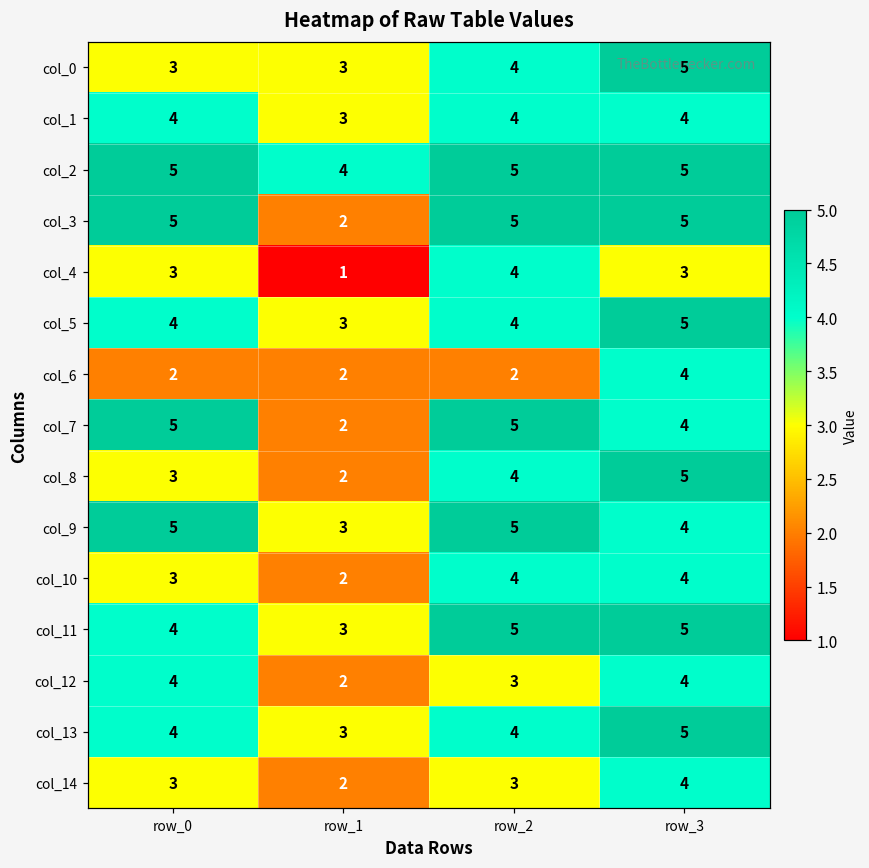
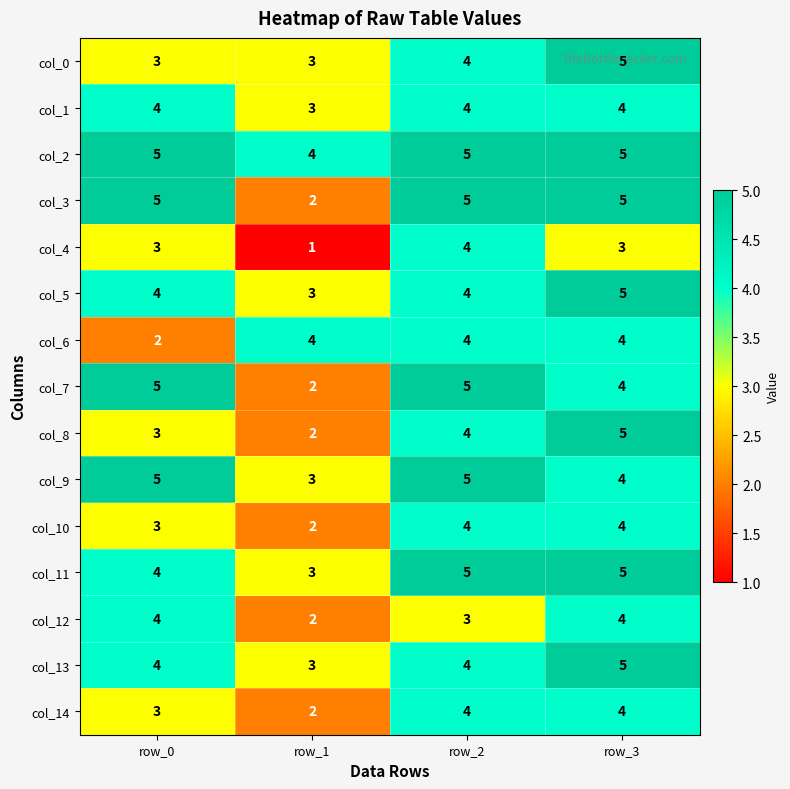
  {
    "col_0": {
      "row_0": 3,
      "row_1": 3,
      "row_2": 4
    },
    "col_1": {
      "row_0": 4,
      "row_1": 3,
      "row_2": 4,
      "row_3": 4
    },
    "col_2": {
      "row_0": 5,
      "row_1": 4,
      "row_2": 5,
      "row_3": 5
    },
    "col_3": {
      "row_0": 5,
      "row_1": 2,
      "row_2": 5,
      "row_3": 5
    },
    "col_4": {
      "row_0": 3,
      "row_1": 1,
      "row_2": 4,
      "row_3": 3
    },
    "col_5": {
      "row_0": 4,
      "row_1": 3,
      "row_2": 4,
      "row_3": 5
    },
    "col_6": {
      "row_0": 2,
-     "row_1": 2,
-     "row_2": 2,
+     "row_1": 4,
+     "row_2": 4,
      "row_3": 4
    },
    "col_7": {
      "row_0": 5,
      "row_1": 2,
      "row_2": 5,
      "row_3": 4
    },
    "col_8": {
      "row_0": 3,
      "row_1": 2,
      "row_2": 4,
      "row_3": 5
    },
    "col_9": {
      "row_0": 5,
      "row_1": 3,
      "row_2": 5,
      "row_3": 4
    },
    "col_10": {
      "row_0": 3,
      "row_1": 2,
      "row_2": 4,
      "row_3": 4
    },
    "col_11": {
      "row_0": 4,
      "row_1": 3,
      "row_2": 5,
      "row_3": 5
    },
    "col_12": {
      "row_0": 4,
      "row_1": 2,
      "row_2": 3,
      "row_3": 4
    },
    "col_13": {
      "row_0": 4,
      "row_1": 3,
      "row_2": 4,
      "row_3": 5
    },
    "col_14": {
      "row_0": 3,
      "row_1": 2,
-     "row_2": 3,
+     "row_2": 4,
      "row_3": 4
    }
  }
